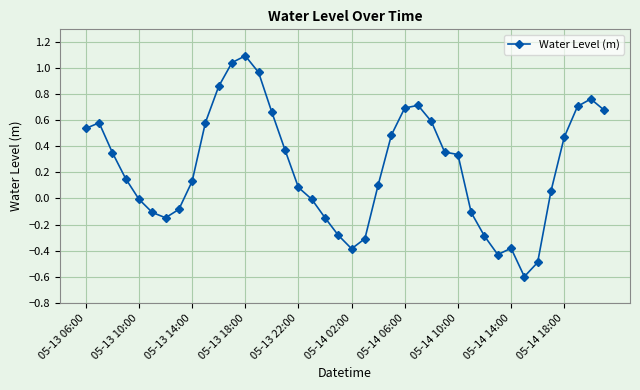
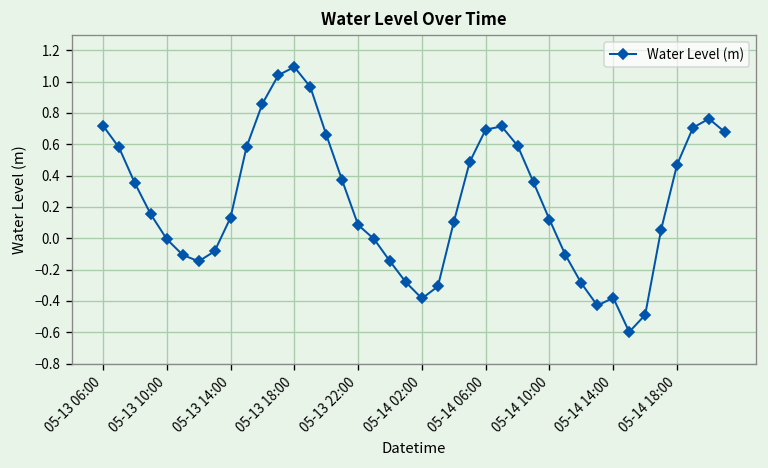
  {
-   "05-13 06:00": 0.54,
+   "05-13 06:00": 0.72,
    "05-13 10:00": -0.01,
    "05-13 14:00": 0.13,
    "05-13 18:00": 1.09,
    "05-13 22:00": 0.08,
    "05-14 02:00": -0.38,
    "05-14 06:00": 0.69,
-   "05-14 10:00": 0.34,
+   "05-14 10:00": 0.12,
    "05-14 14:00": -0.38,
    "05-14 18:00": 0.47
  }
